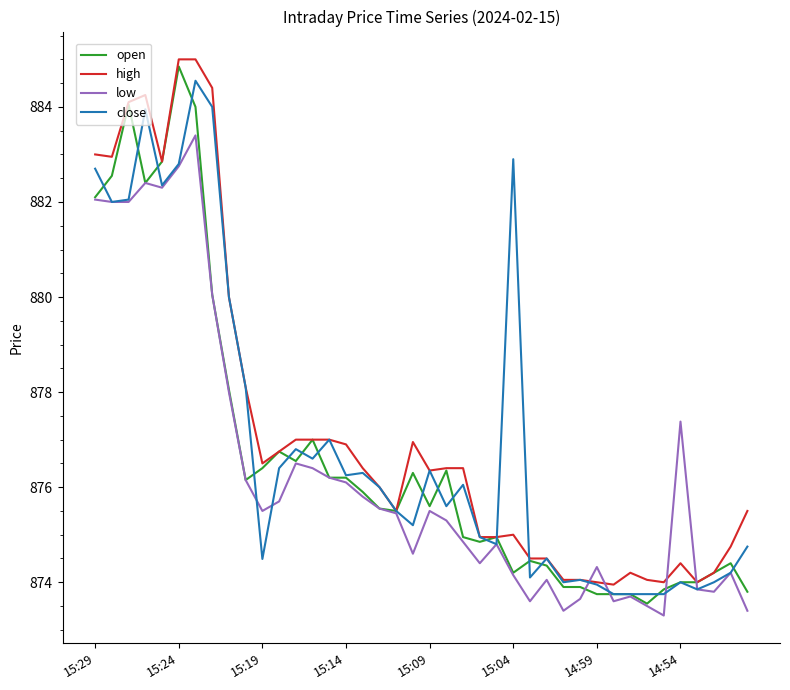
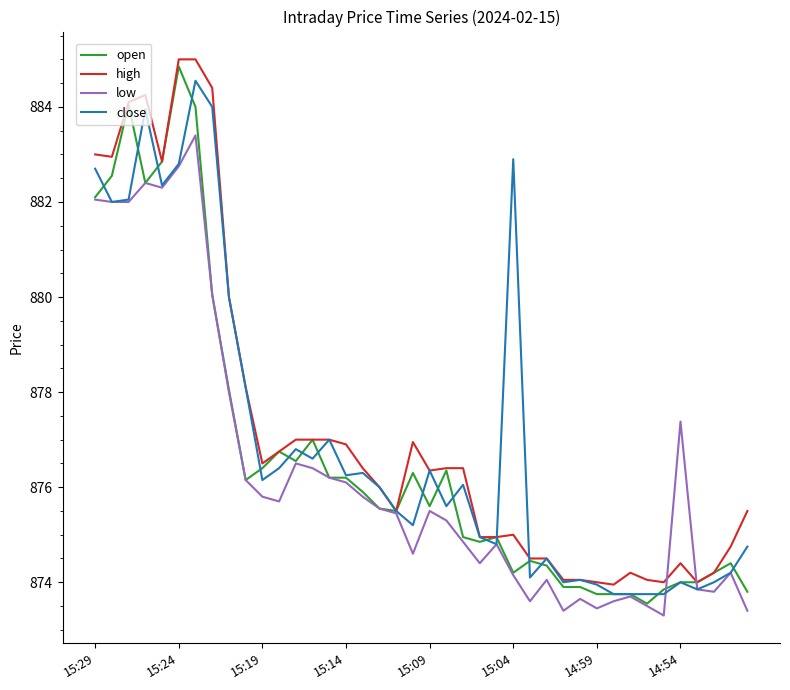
  {
    "open": {
      "15:24": 884.9,
      "15:19": 876.4,
      "15:09": 875.6,
      "14:59": 873.8
    },
    "high": {
      "15:29": 883.0,
      "15:24": 885.0,
      "15:19": 876.5,
      "15:14": 876.9,
      "15:04": 875.0,
      "14:54": 874.4
    },
    "low": {
-     "15:19": 875.5,
+     "15:19": 875.8,
      "15:14": 876.1,
      "15:09": 875.5,
-     "14:59": 874.3,
+     "14:59": 873.5,
      "14:54": 877.4
    },
    "close": {
      "15:29": 882.7,
-     "15:19": 874.5,
+     "15:19": 876.2,
      "15:04": 882.9
    }
  }
